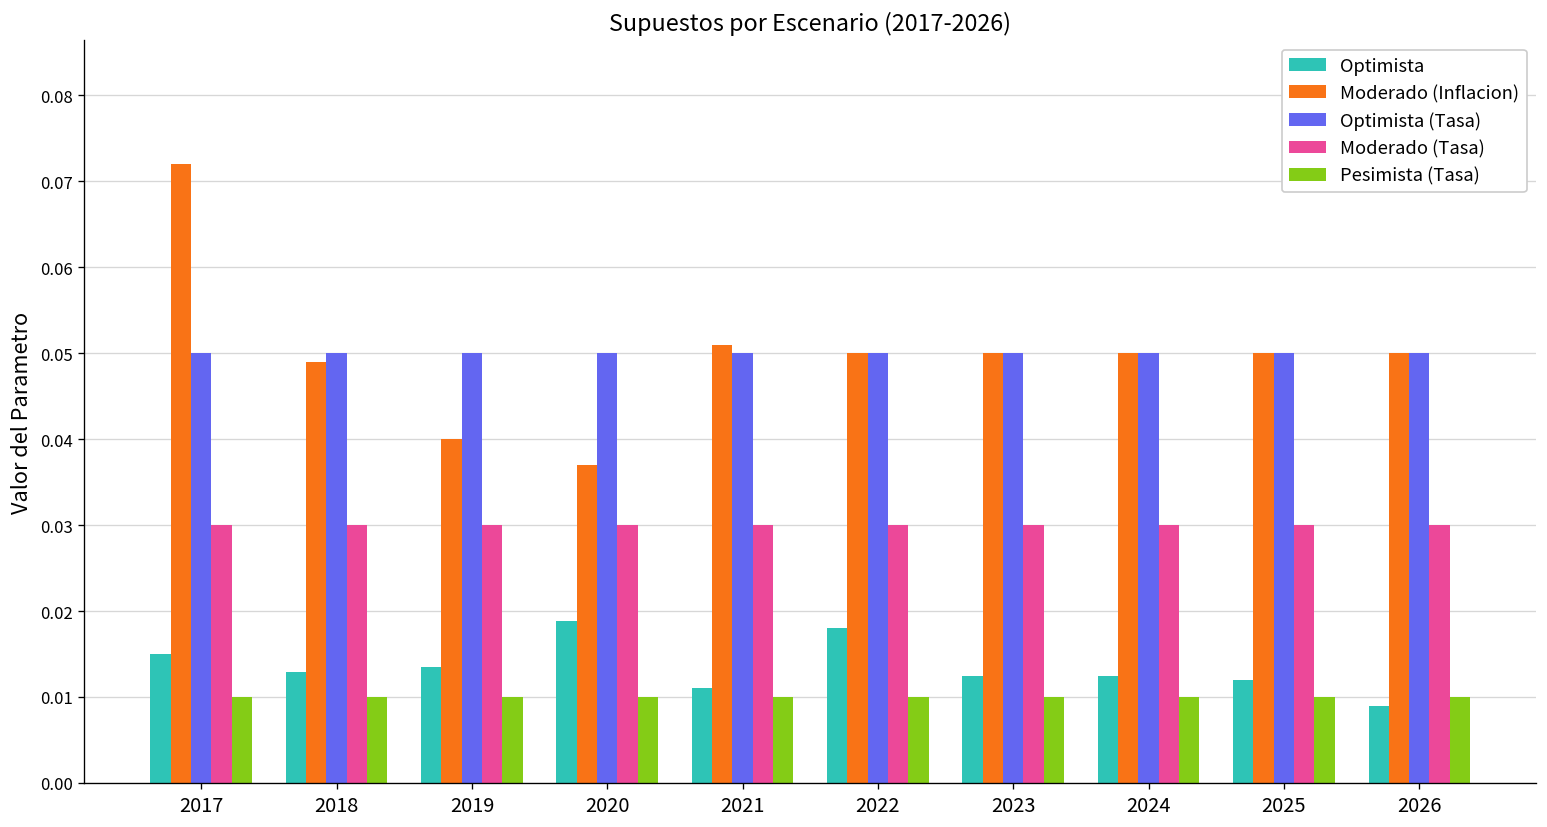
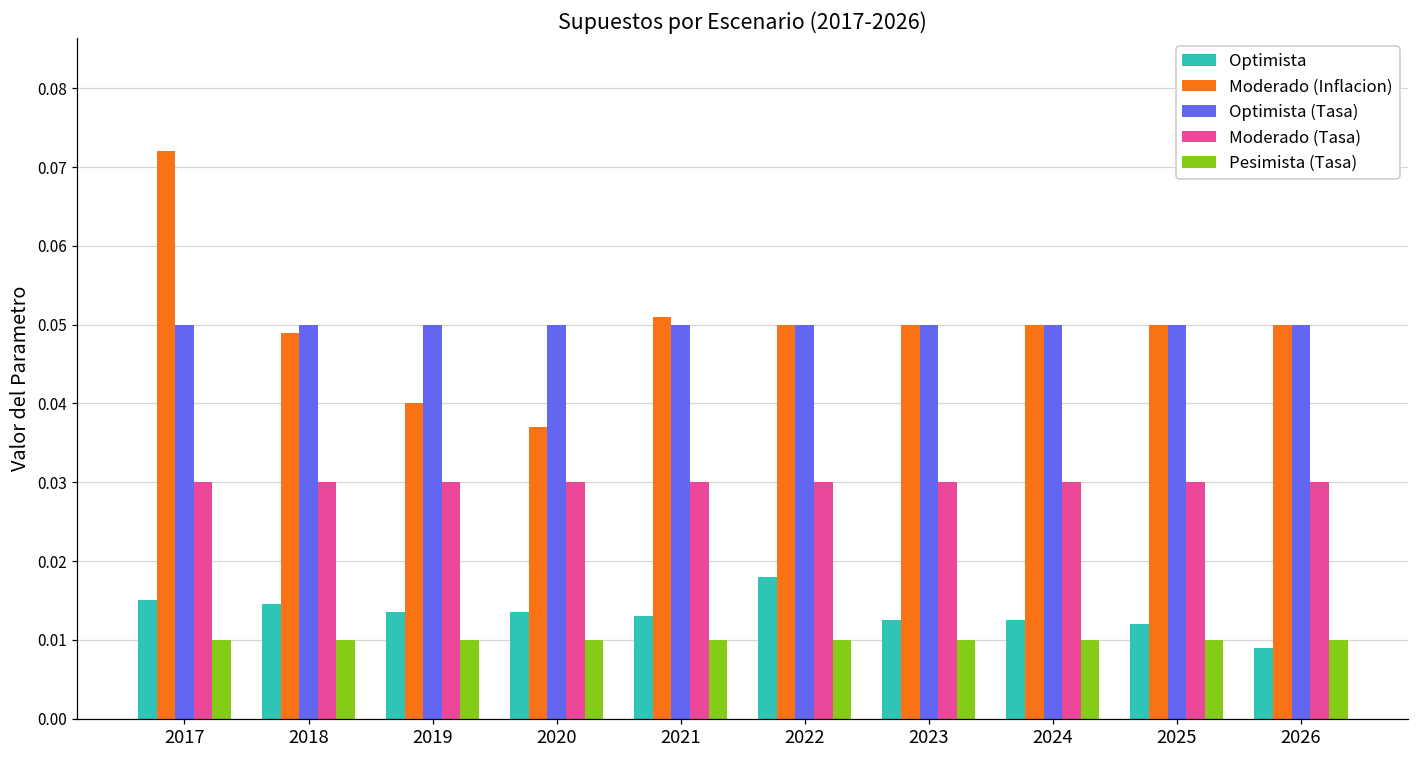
  {
    "Optimista": {
      "2017": 0.015,
-     "2018": 0.013,
+     "2018": 0.015,
      "2019": 0.014,
-     "2020": 0.019,
-     "2021": 0.011,
+     "2020": 0.014,
+     "2021": 0.013,
      "2022": 0.018,
      "2023": 0.013,
      "2024": 0.013,
      "2025": 0.012,
      "2026": 0.009
    },
    "Moderado (Inflacion)": {
      "2017": 0.072,
      "2018": 0.049,
      "2019": 0.040,
      "2020": 0.037,
      "2021": 0.051,
      "2022": 0.050,
      "2023": 0.050,
      "2024": 0.050,
      "2025": 0.050,
      "2026": 0.050
    },
    "Optimista (Tasa)": {
      "2017": 0.050,
      "2018": 0.050,
      "2019": 0.050,
      "2020": 0.050,
      "2021": 0.050,
      "2022": 0.050,
      "2023": 0.050,
      "2024": 0.050,
      "2025": 0.050,
      "2026": 0.050
    },
    "Moderado (Tasa)": {
      "2017": 0.030,
      "2018": 0.030,
      "2019": 0.030,
      "2020": 0.030,
      "2021": 0.030,
      "2022": 0.030,
      "2023": 0.030,
      "2024": 0.030,
      "2025": 0.030,
      "2026": 0.030
    },
    "Pesimista (Tasa)": {
      "2017": 0.010,
      "2018": 0.010,
      "2019": 0.010,
      "2020": 0.010,
      "2021": 0.010,
      "2022": 0.010,
      "2023": 0.010,
      "2024": 0.010,
      "2025": 0.010,
      "2026": 0.010
    }
  }
